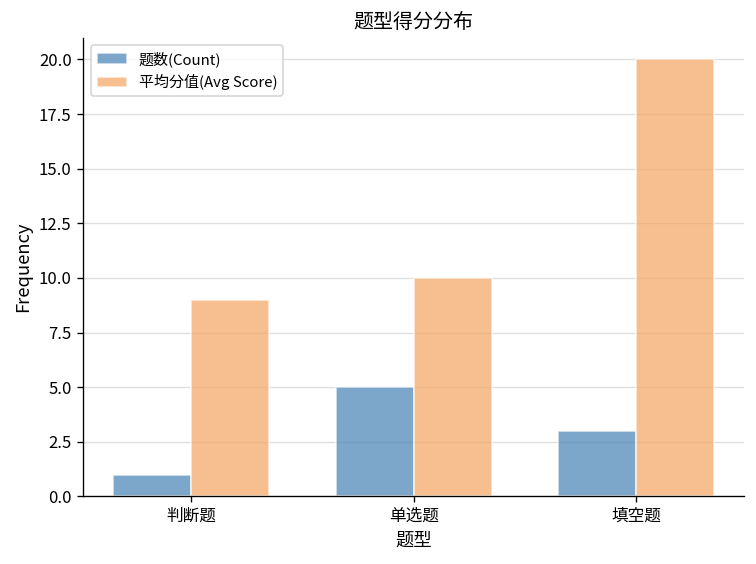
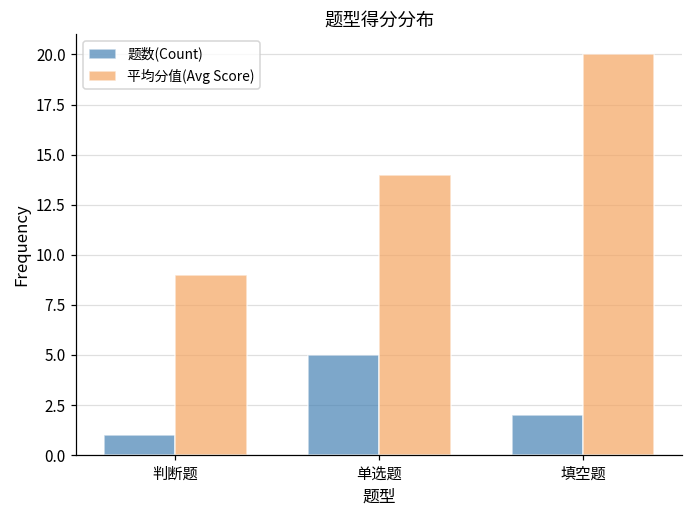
  {
    "题数(Count)": {
      "判断题": 1,
      "单选题": 5,
-     "填空题": 3
+     "填空题": 2
    },
    "平均分值(Avg Score)": {
      "判断题": 9,
-     "单选题": 10,
+     "单选题": 14,
      "填空题": 20
    }
  }
